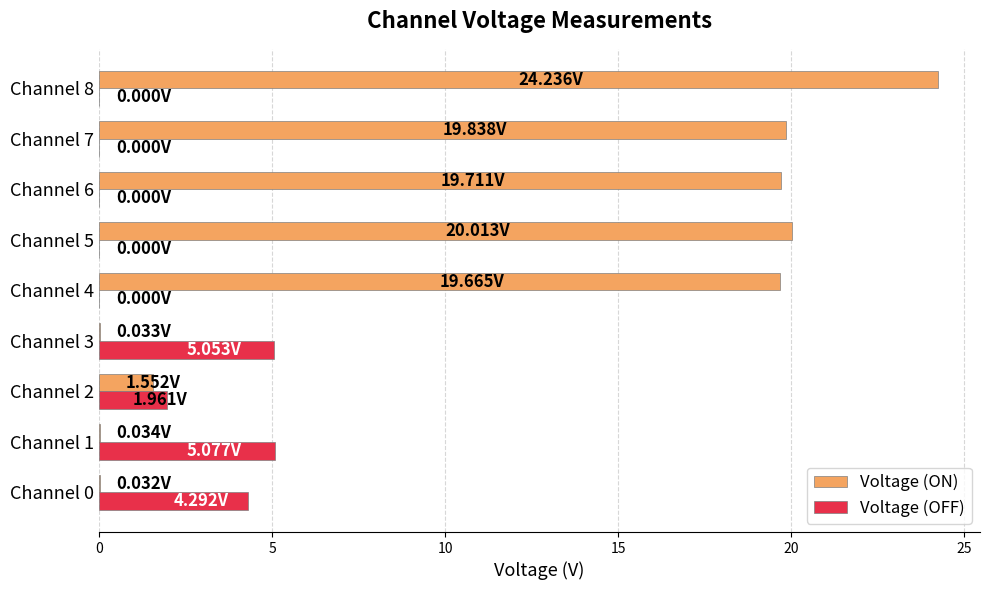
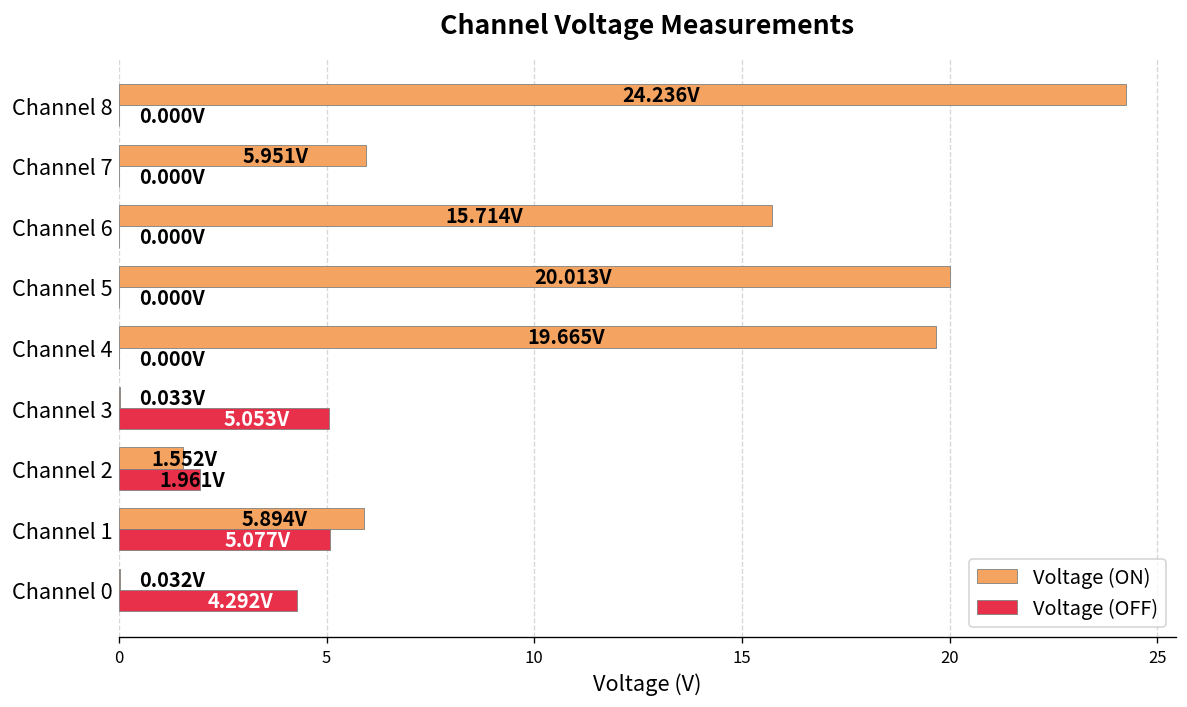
  {
    "Voltage (ON)": {
      "Channel 8": "24.236V",
-     "Channel 7": "19.838V",
-     "Channel 6": "19.711V",
+     "Channel 7": "5.951V",
+     "Channel 6": "15.714V",
      "Channel 5": "20.013V",
      "Channel 4": "19.665V",
      "Channel 3": "0.033V",
      "Channel 2": "1.552V",
-     "Channel 1": "0.034V",
+     "Channel 1": "5.894V",
      "Channel 0": "0.032V"
    },
    "Voltage (OFF)": {
      "Channel 8": "0.000V",
      "Channel 7": "0.000V",
      "Channel 6": "0.000V",
      "Channel 5": "0.000V",
      "Channel 4": "0.000V",
      "Channel 3": "5.053V",
      "Channel 2": "1.961V",
      "Channel 1": "5.077V",
      "Channel 0": "4.292V"
    }
  }
